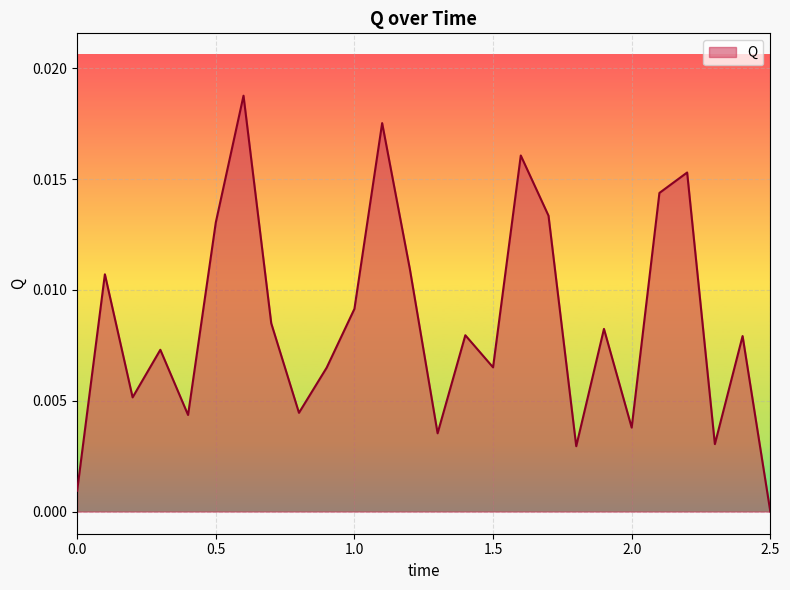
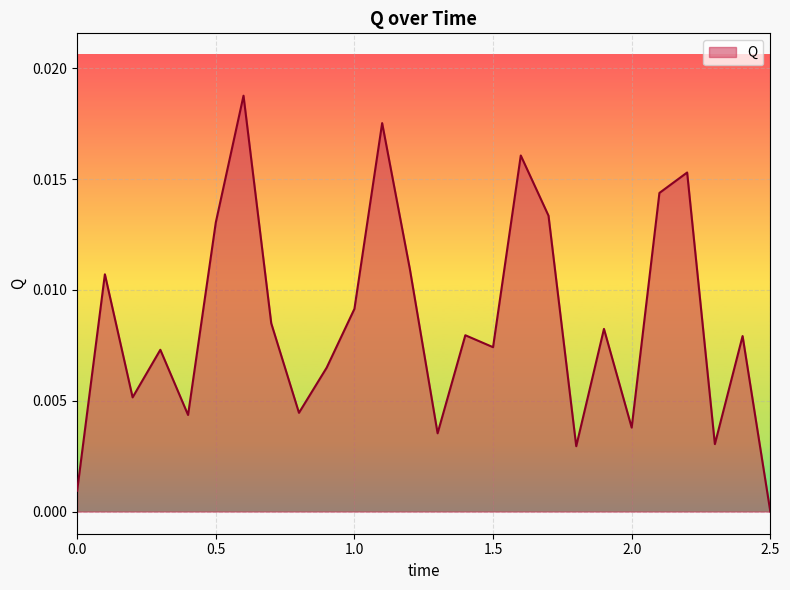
  {
    "0.0": 0.0009,
    "0.5": 0.0130,
    "1.0": 0.0091,
-   "1.5": 0.0065,
+   "1.5": 0.0074,
    "2.0": 0.0038,
    "2.5": 0.0000
  }
